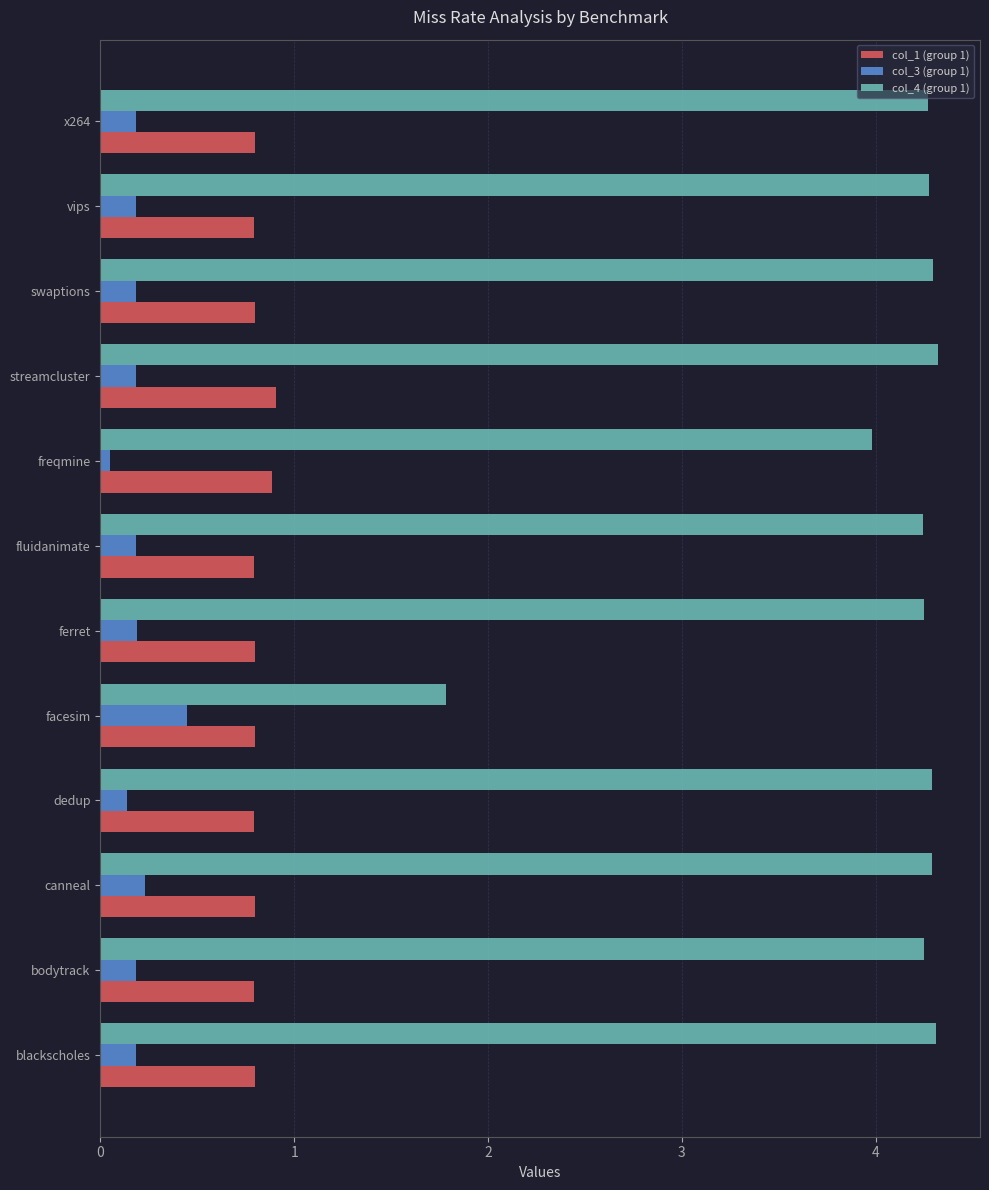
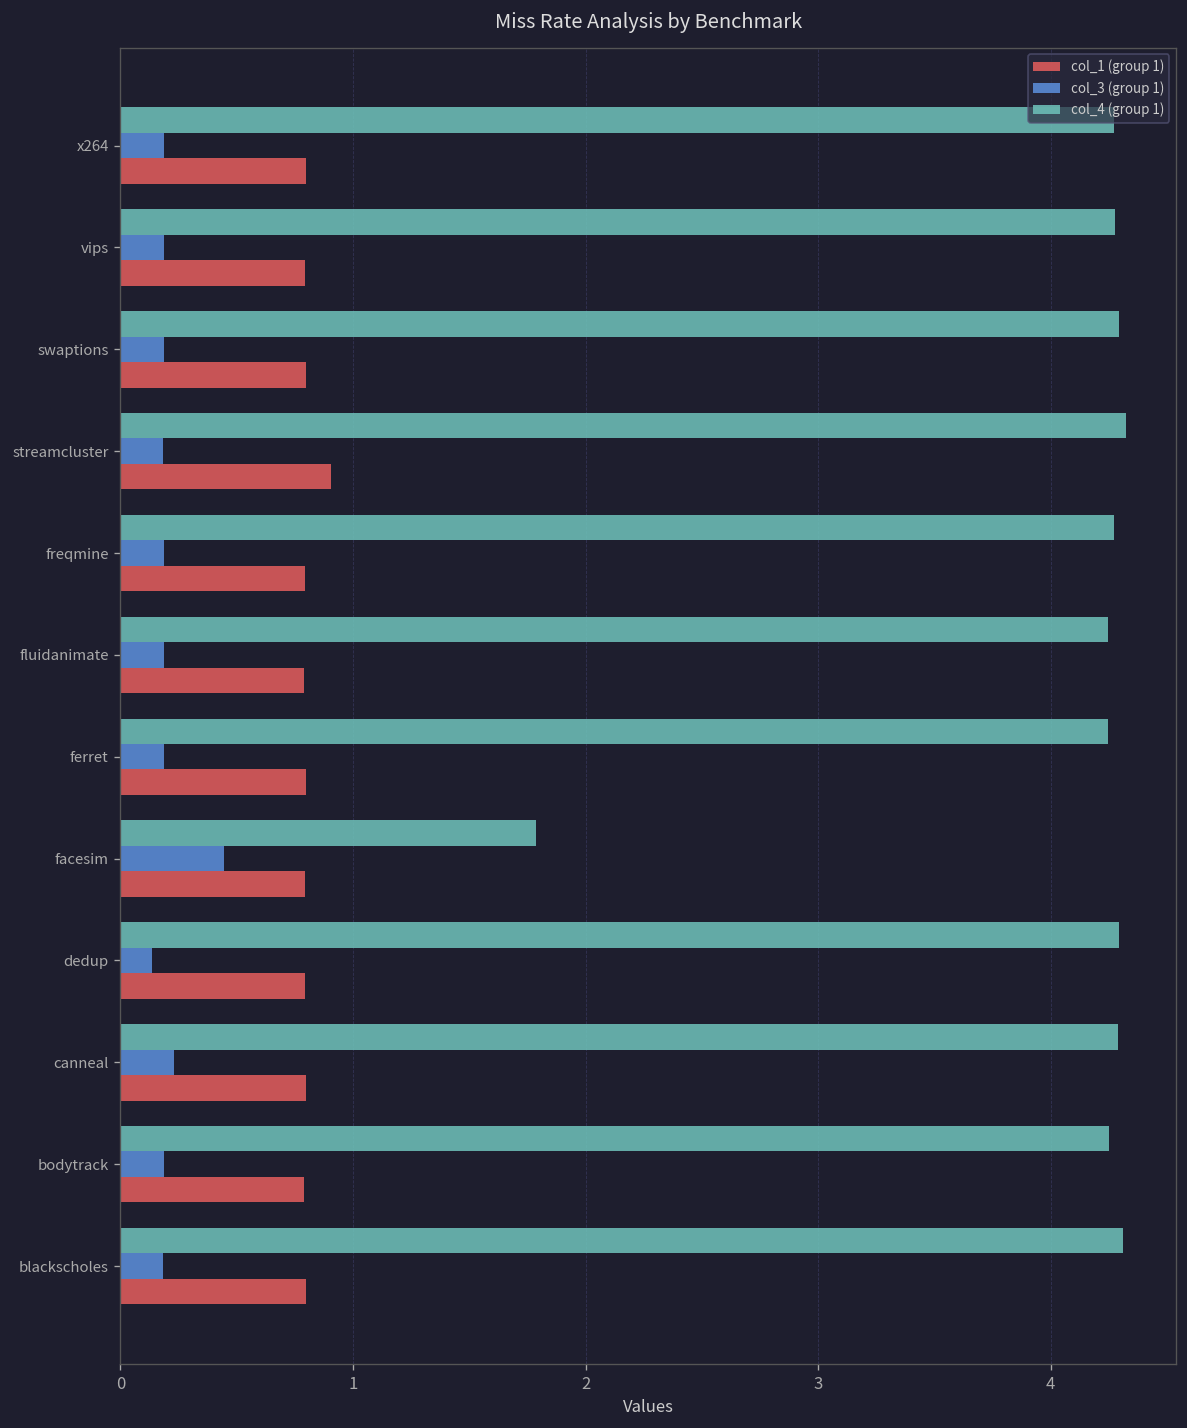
  {
    "col_1 (group 1)": {
      "x264": 0.80,
      "vips": 0.79,
      "swaptions": 0.80,
      "streamcluster": 0.91,
-     "freqmine": 0.89,
+     "freqmine": 0.79,
      "fluidanimate": 0.79,
      "ferret": 0.80,
      "facesim": 0.80,
      "dedup": 0.79,
      "canneal": 0.80,
      "bodytrack": 0.79,
      "blackscholes": 0.80
    },
    "col_3 (group 1)": {
      "x264": 0.19,
      "vips": 0.19,
      "swaptions": 0.19,
      "streamcluster": 0.18,
-     "freqmine": 0.05,
+     "freqmine": 0.19,
      "fluidanimate": 0.19,
      "ferret": 0.19,
      "facesim": 0.45,
      "dedup": 0.14,
      "canneal": 0.23,
      "bodytrack": 0.19,
      "blackscholes": 0.18
    },
    "col_4 (group 1)": {
      "x264": 4.27,
      "vips": 4.28,
      "swaptions": 4.29,
      "streamcluster": 4.32,
-     "freqmine": 3.98,
+     "freqmine": 4.27,
      "fluidanimate": 4.25,
      "ferret": 4.25,
      "facesim": 1.79,
      "dedup": 4.29,
      "canneal": 4.29,
      "bodytrack": 4.25,
      "blackscholes": 4.31
    }
  }
